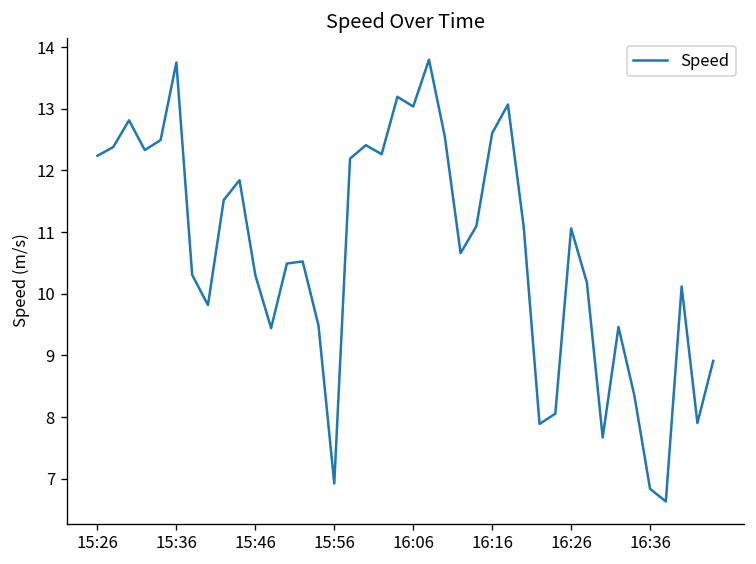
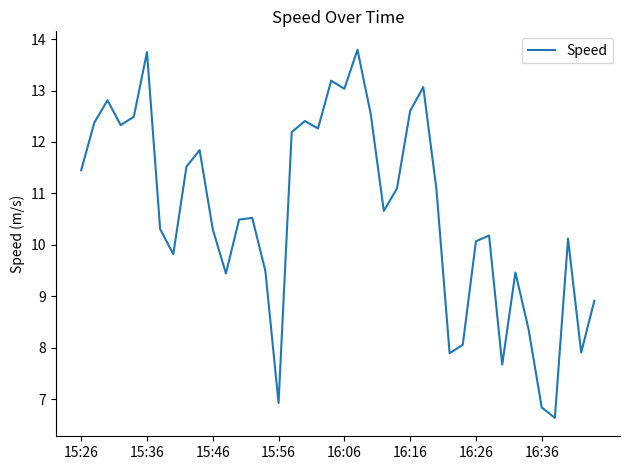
  {
-   "15:26": 12.2,
+   "15:26": 11.5,
    "15:36": 13.7,
    "15:46": 10.3,
    "15:56": 6.9,
    "16:06": 13.0,
    "16:16": 12.6,
-   "16:26": 11.1,
+   "16:26": 10.1,
    "16:36": 6.8
  }
